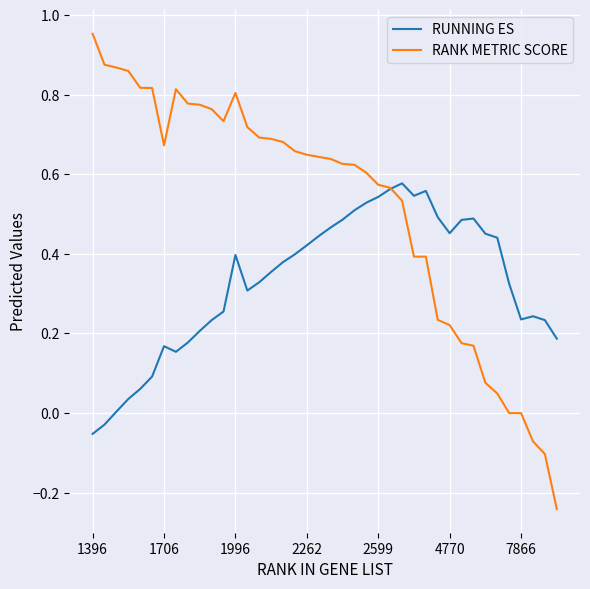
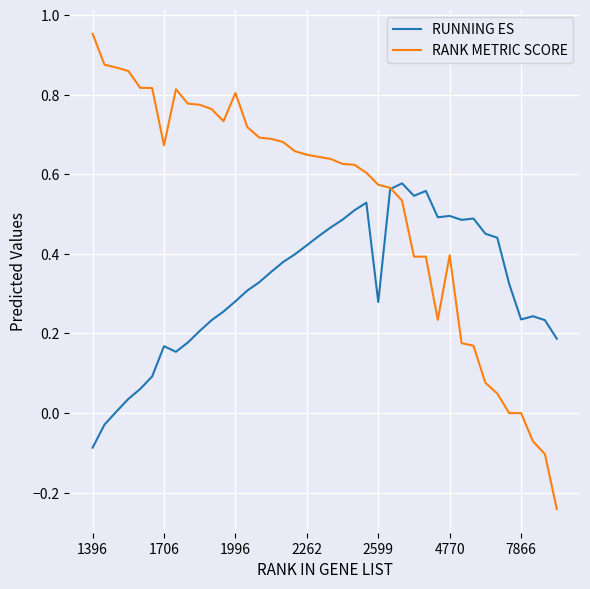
  {
    "RUNNING ES": {
-     "1396": -0.05,
+     "1396": -0.09,
      "1706": 0.17,
-     "1996": 0.40,
+     "1996": 0.28,
      "2262": 0.42,
-     "2599": 0.54,
-     "4770": 0.45,
+     "2599": 0.28,
+     "4770": 0.50,
      "7866": 0.24
    },
    "RANK METRIC SCORE": {
      "1396": 0.95,
      "1706": 0.67,
      "1996": 0.80,
      "2262": 0.65,
      "2599": 0.57,
-     "4770": 0.22,
+     "4770": 0.40,
      "7866": 0.00
    }
  }
